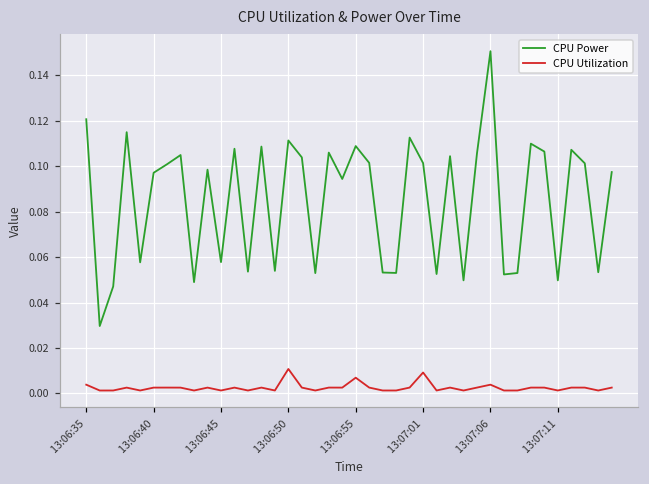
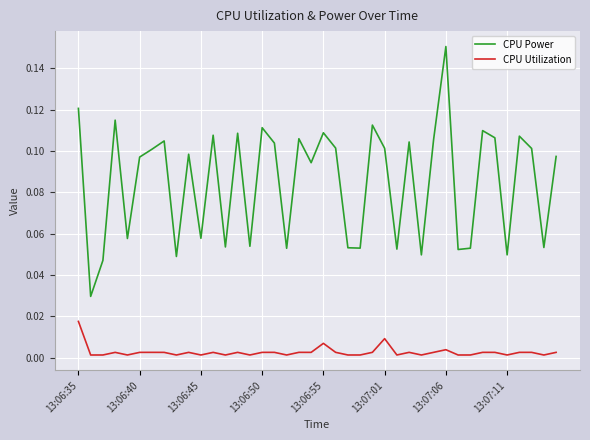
  {
    "CPU Power": {
      "13:06:35": 0.121,
      "13:06:40": 0.097,
      "13:06:45": 0.058,
      "13:06:50": 0.111,
      "13:06:55": 0.109,
      "13:07:01": 0.101,
      "13:07:06": 0.151,
      "13:07:11": 0.050
    },
    "CPU Utilization": {
-     "13:06:35": 0.004,
+     "13:06:35": 0.018,
      "13:06:40": 0.003,
      "13:06:45": 0.001,
-     "13:06:50": 0.011,
+     "13:06:50": 0.003,
      "13:06:55": 0.007,
      "13:07:01": 0.009,
      "13:07:06": 0.004,
      "13:07:11": 0.001
    }
  }
